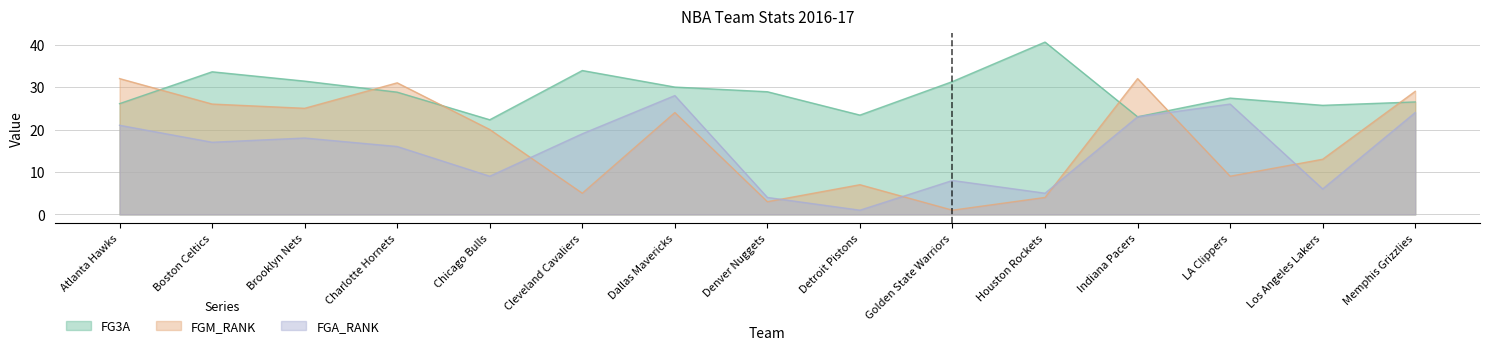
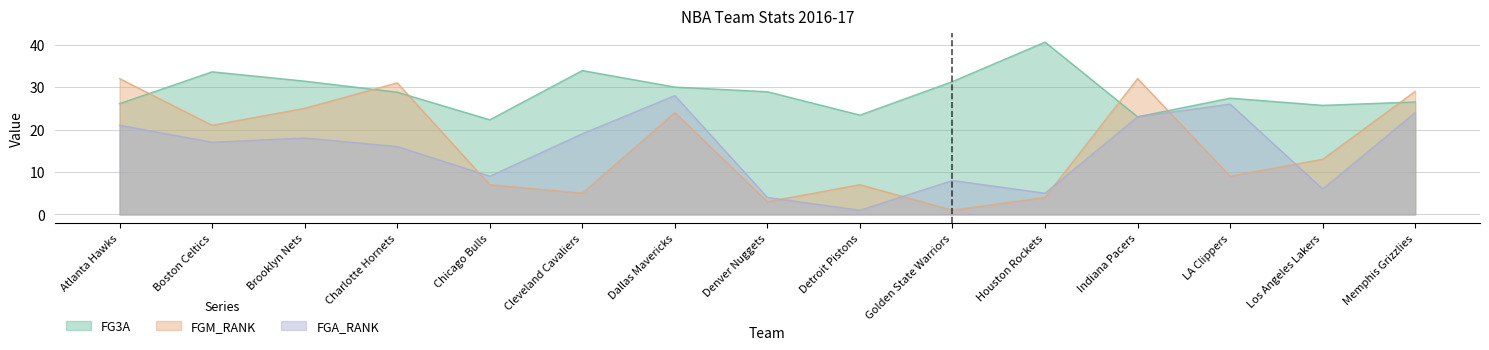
  {
    "FGM_RANK": {
      "Atlanta Hawks": 32,
-     "Boston Celtics": 26,
+     "Boston Celtics": 21,
      "Brooklyn Nets": 25,
      "Charlotte Hornets": 31,
-     "Chicago Bulls": 20,
+     "Chicago Bulls": 7,
      "Cleveland Cavaliers": 5,
      "Dallas Mavericks": 24,
      "Denver Nuggets": 3,
      "Detroit Pistons": 7,
      "Golden State Warriors": 1,
      "Houston Rockets": 4,
      "Indiana Pacers": 32,
      "LA Clippers": 9,
      "Los Angeles Lakers": 13,
      "Memphis Grizzlies": 29
    }
  }
